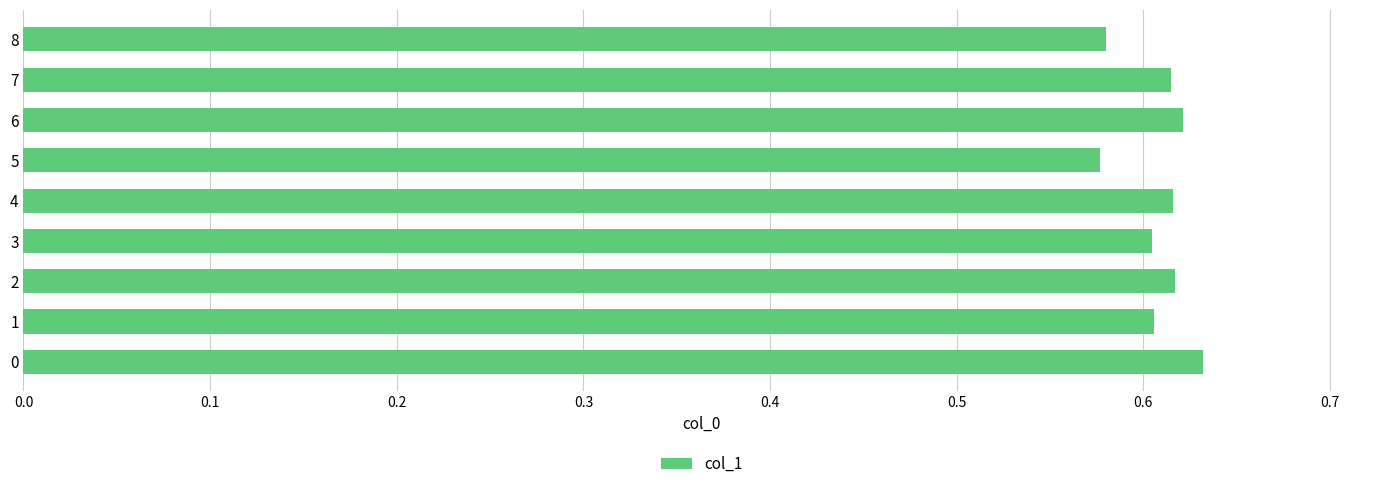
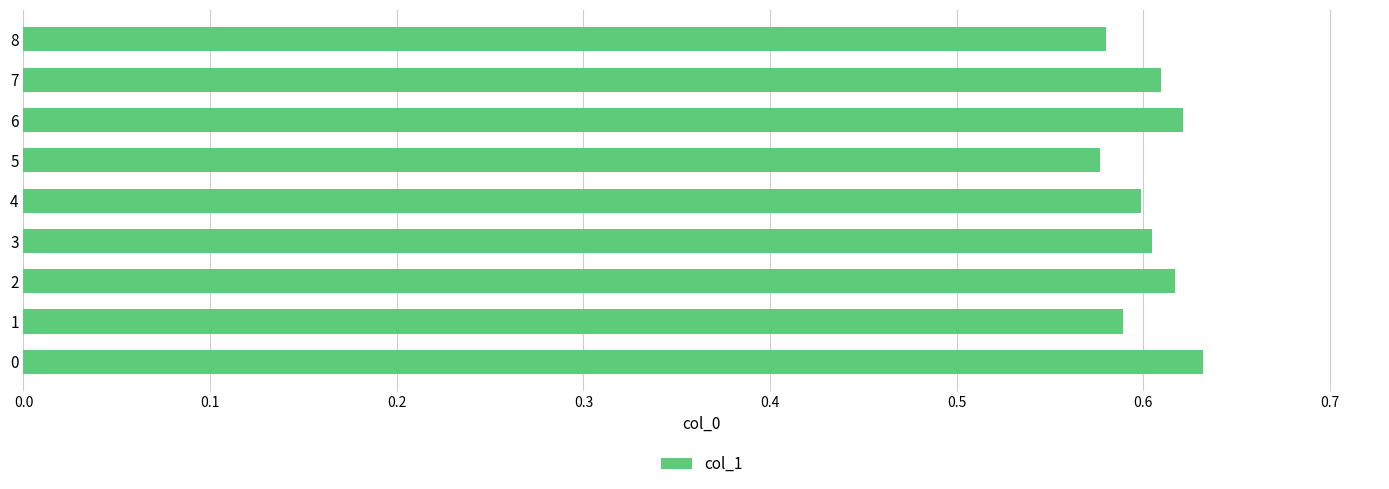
  {
    "8": 0.580,
-   "7": 0.615,
+   "7": 0.609,
    "6": 0.621,
    "5": 0.577,
-   "4": 0.616,
+   "4": 0.599,
    "3": 0.605,
    "2": 0.617,
-   "1": 0.606,
+   "1": 0.589,
    "0": 0.632
  }
